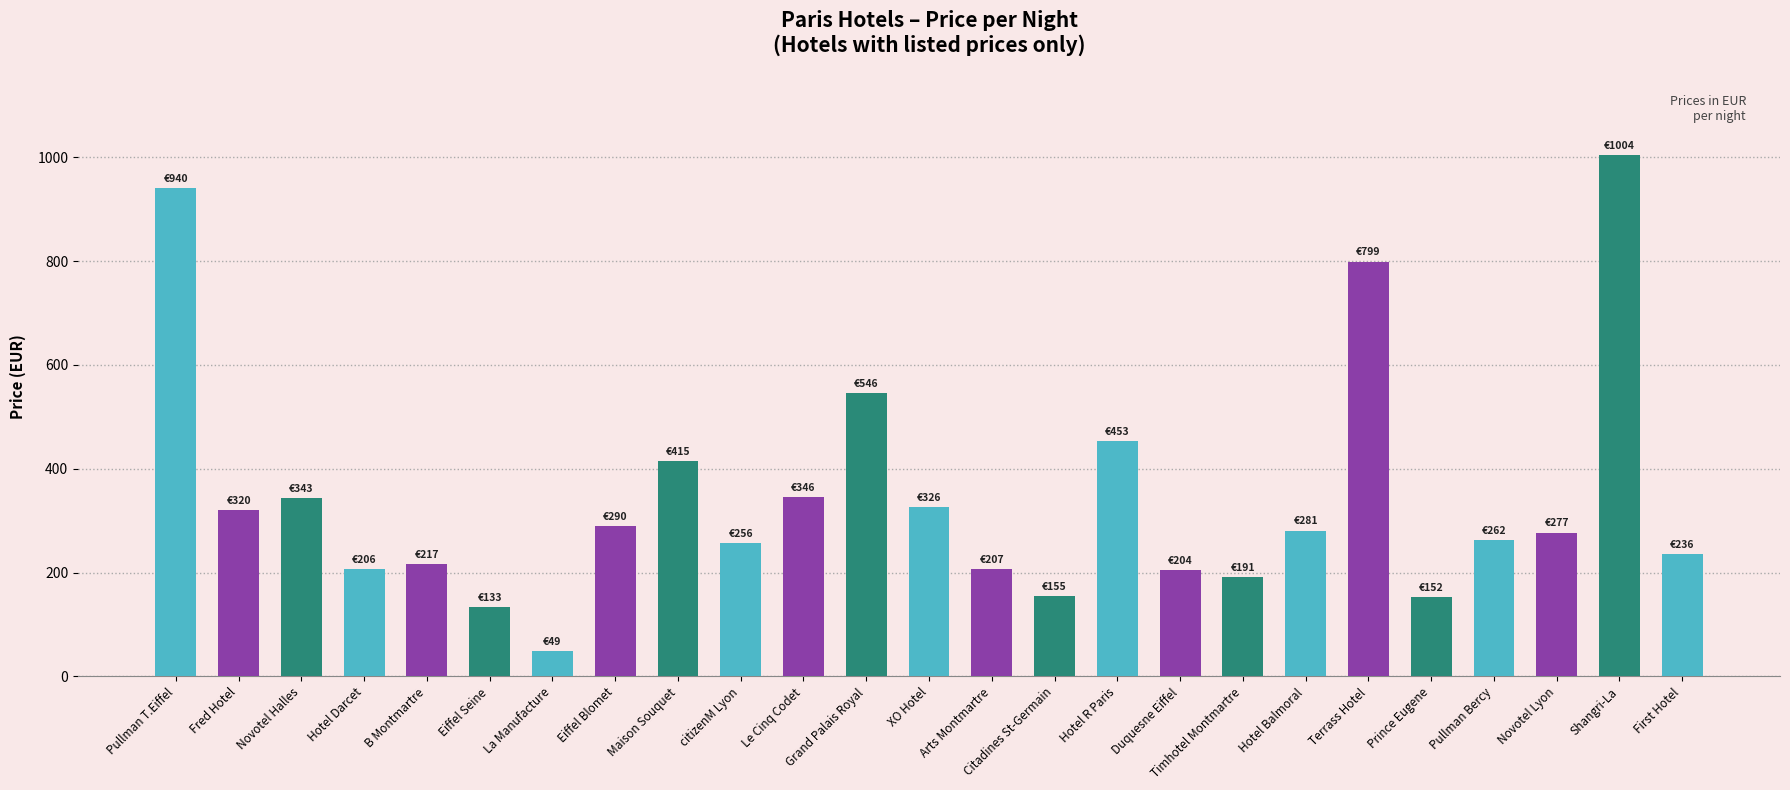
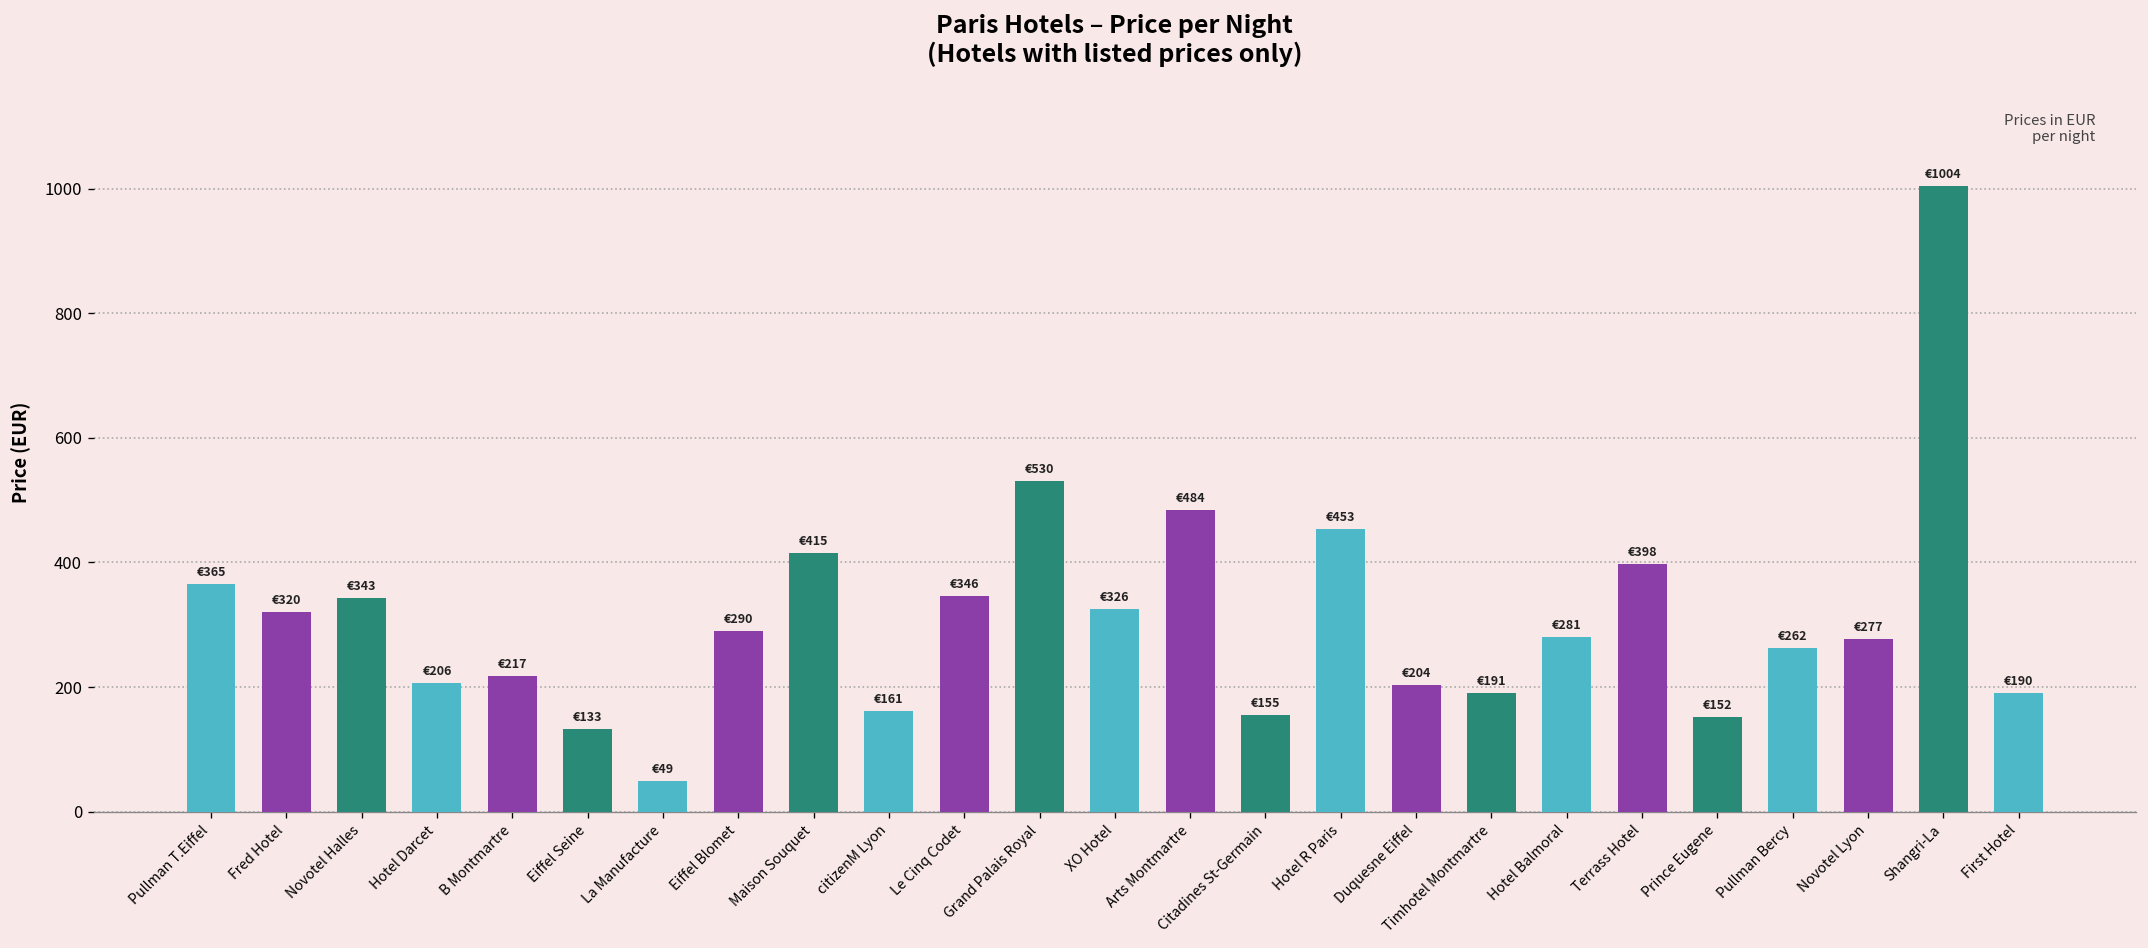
  {
-   "Pullman T.Eiffel": "€940",
+   "Pullman T.Eiffel": "€365",
    "Fred Hotel": "€320",
    "Novotel Halles": "€343",
    "Hotel Darcet": "€206",
    "B Montmartre": "€217",
    "Eiffel Seine": "€133",
    "La Manufacture": "€49",
    "Eiffel Blomet": "€290",
    "Maison Souquet": "€415",
-   "citizenM Lyon": "€256",
+   "citizenM Lyon": "€161",
    "Le Cinq Codet": "€346",
-   "Grand Palais Royal": "€546",
+   "Grand Palais Royal": "€530",
    "XO Hotel": "€326",
-   "Arts Montmartre": "€207",
+   "Arts Montmartre": "€484",
    "Citadines St-Germain": "€155",
    "Hotel R Paris": "€453",
    "Duquesne Eiffel": "€204",
    "Timhotel Montmartre": "€191",
    "Hotel Balmoral": "€281",
-   "Terrass Hotel": "€799",
+   "Terrass Hotel": "€398",
    "Prince Eugene": "€152",
    "Pullman Bercy": "€262",
    "Novotel Lyon": "€277",
    "Shangri-La": "€1004",
-   "First Hotel": "€236"
+   "First Hotel": "€190"
  }
